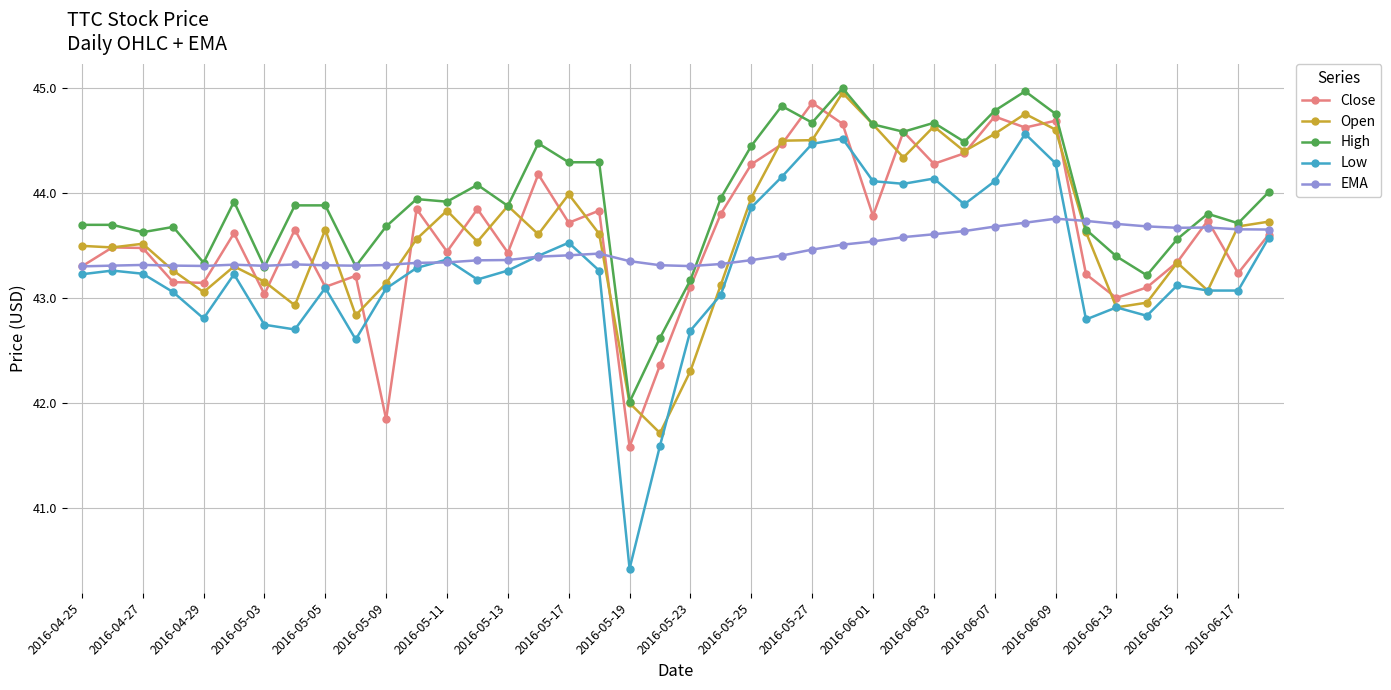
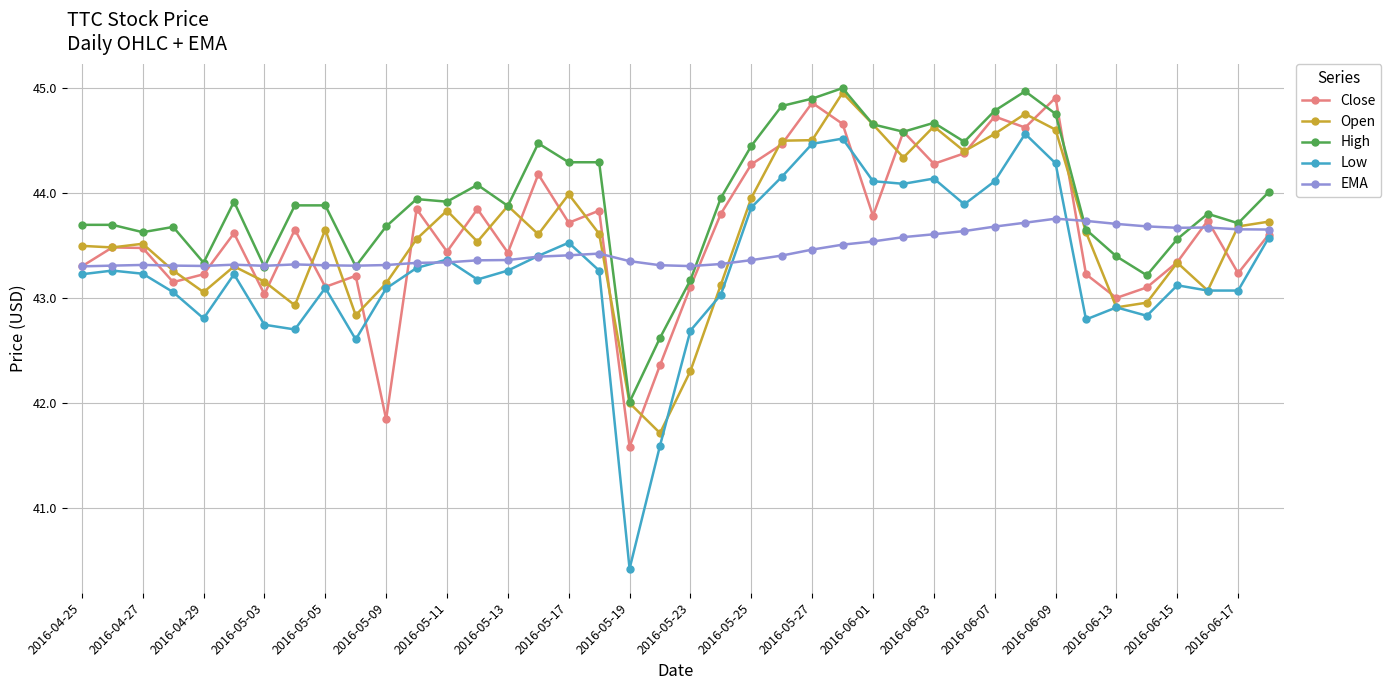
  {
    "Close": {
      "2016-04-27": 43.47,
-     "2016-04-29": 43.14,
+     "2016-04-29": 43.22,
      "2016-05-03": 43.04,
      "2016-05-09": 41.85,
      "2016-05-11": 43.44,
      "2016-05-13": 43.43,
      "2016-05-17": 43.72,
      "2016-05-19": 41.58,
      "2016-05-23": 43.11,
      "2016-05-25": 44.27,
      "2016-05-27": 44.86,
      "2016-06-01": 43.78,
      "2016-06-03": 44.28,
      "2016-06-07": 44.72,
-     "2016-06-09": 44.69,
+     "2016-06-09": 44.90,
      "2016-06-13": 43.00,
      "2016-06-17": 43.24
    },
    "Open": {
      "2016-04-25": 43.49,
      "2016-04-27": 43.51,
      "2016-04-29": 43.06,
      "2016-05-03": 43.15,
      "2016-05-05": 43.65,
      "2016-05-09": 43.14,
      "2016-05-11": 43.83,
      "2016-05-17": 43.99,
      "2016-05-23": 42.31,
      "2016-05-25": 43.95,
      "2016-05-27": 44.50,
      "2016-06-03": 44.63,
      "2016-06-07": 44.56,
      "2016-06-09": 44.60,
      "2016-06-17": 43.68
    },
    "High": {
      "2016-04-25": 43.70,
      "2016-04-27": 43.63,
      "2016-04-29": 43.33,
      "2016-05-05": 43.88,
      "2016-05-09": 43.68,
      "2016-05-11": 43.92,
      "2016-05-17": 44.29,
      "2016-05-23": 43.17,
      "2016-05-25": 44.45,
-     "2016-05-27": 44.67,
+     "2016-05-27": 44.90,
      "2016-06-03": 44.67,
      "2016-06-07": 44.78,
      "2016-06-09": 44.75,
      "2016-06-13": 43.40,
      "2016-06-15": 43.56,
      "2016-06-17": 43.71
    },
    "Low": {
      "2016-04-25": 43.22,
      "2016-04-27": 43.23,
      "2016-04-29": 42.81,
      "2016-05-03": 42.74,
      "2016-05-09": 43.09,
      "2016-05-11": 43.37,
      "2016-05-13": 43.26,
      "2016-05-17": 43.53,
      "2016-05-19": 40.42,
      "2016-05-23": 42.69,
      "2016-05-25": 43.86,
      "2016-05-27": 44.47,
      "2016-06-01": 44.11,
      "2016-06-03": 44.13,
      "2016-06-07": 44.11,
      "2016-06-09": 44.28,
      "2016-06-15": 43.12,
      "2016-06-17": 43.07
    },
    "EMA": {
      "2016-04-27": 43.31,
      "2016-04-29": 43.30,
      "2016-05-05": 43.31,
      "2016-05-09": 43.31,
      "2016-05-11": 43.34,
      "2016-05-13": 43.36,
      "2016-05-17": 43.40,
      "2016-05-19": 43.35,
      "2016-05-23": 43.30,
      "2016-05-25": 43.36,
      "2016-05-27": 43.46,
      "2016-06-01": 43.54,
      "2016-06-03": 43.61,
      "2016-06-07": 43.68,
      "2016-06-09": 43.75,
      "2016-06-13": 43.70,
      "2016-06-15": 43.67,
      "2016-06-17": 43.65
    }
  }
